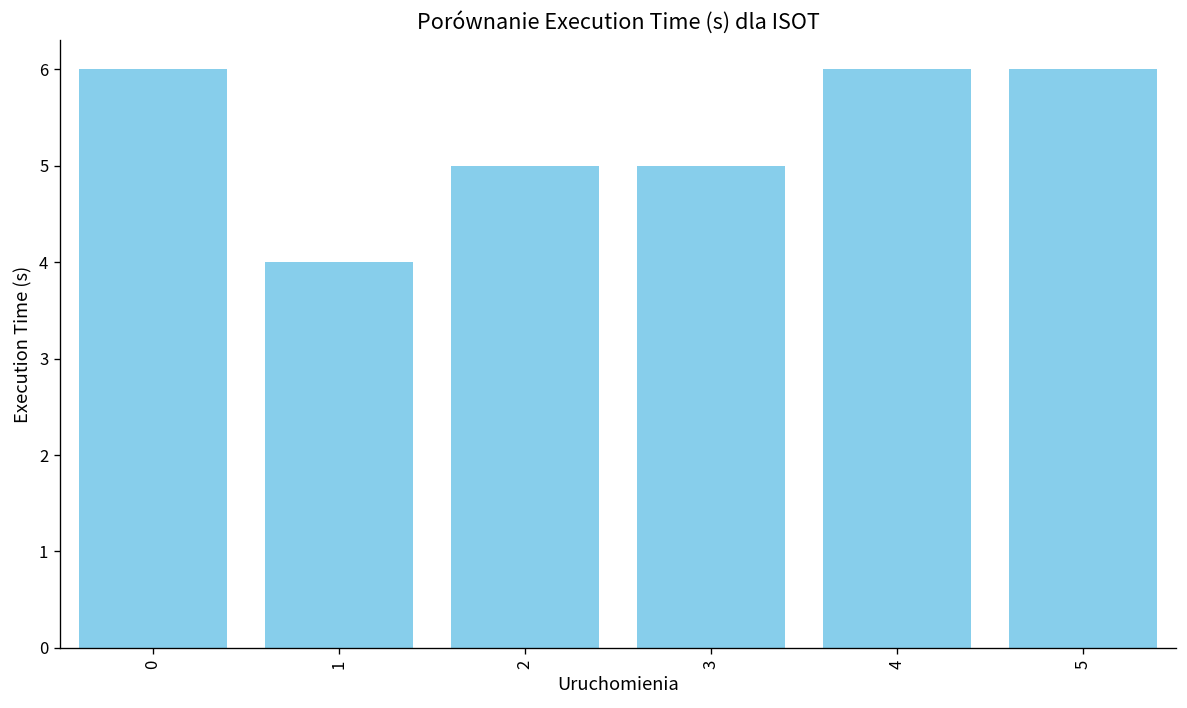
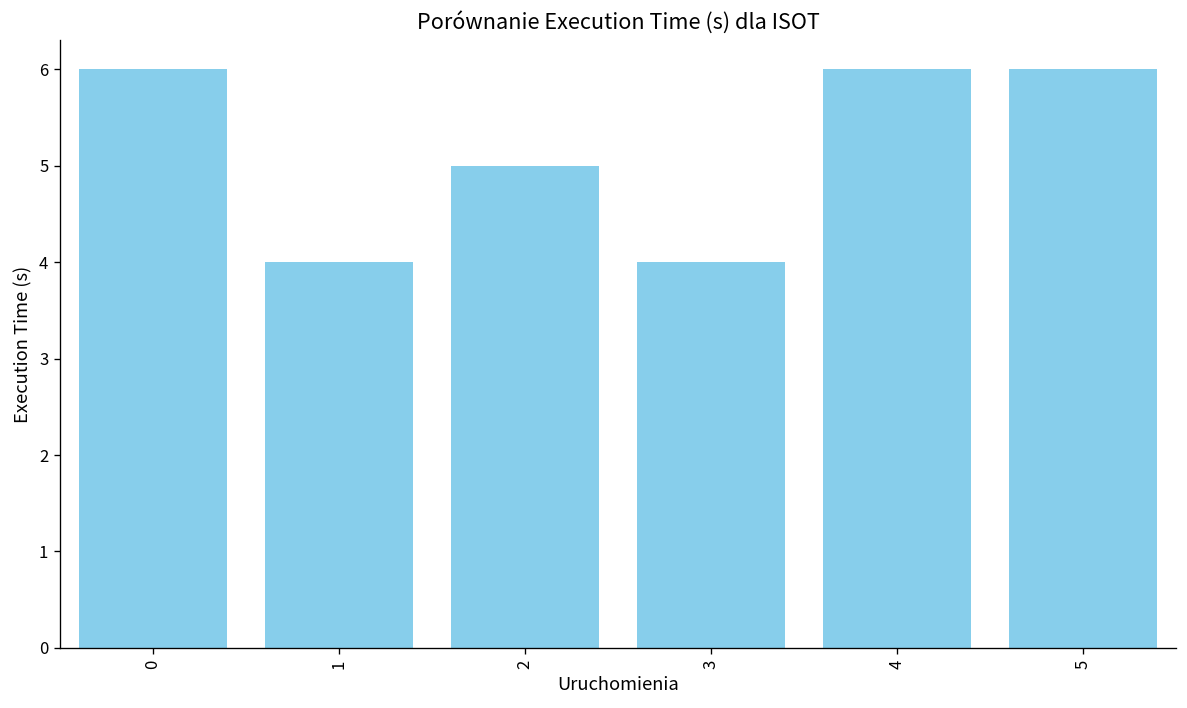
  {
    "0": 6,
    "1": 4,
    "2": 5,
-   "3": 5,
+   "3": 4,
    "4": 6,
    "5": 6
  }
